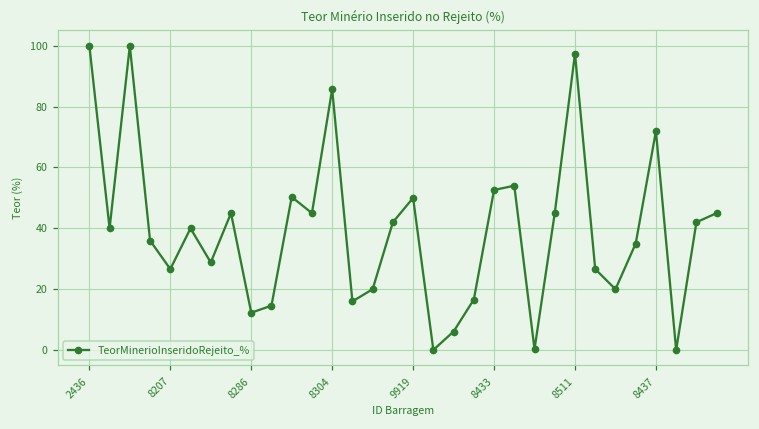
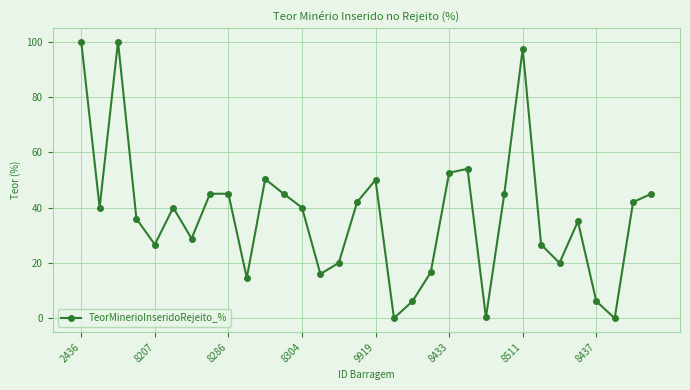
  {
    "2436": 100,
    "8207": 27,
-   "8286": 12,
-   "8304": 86,
+   "8286": 45,
+   "8304": 40,
    "9919": 50,
    "8433": 53,
    "8511": 97,
-   "8437": 72
+   "8437": 6
  }
